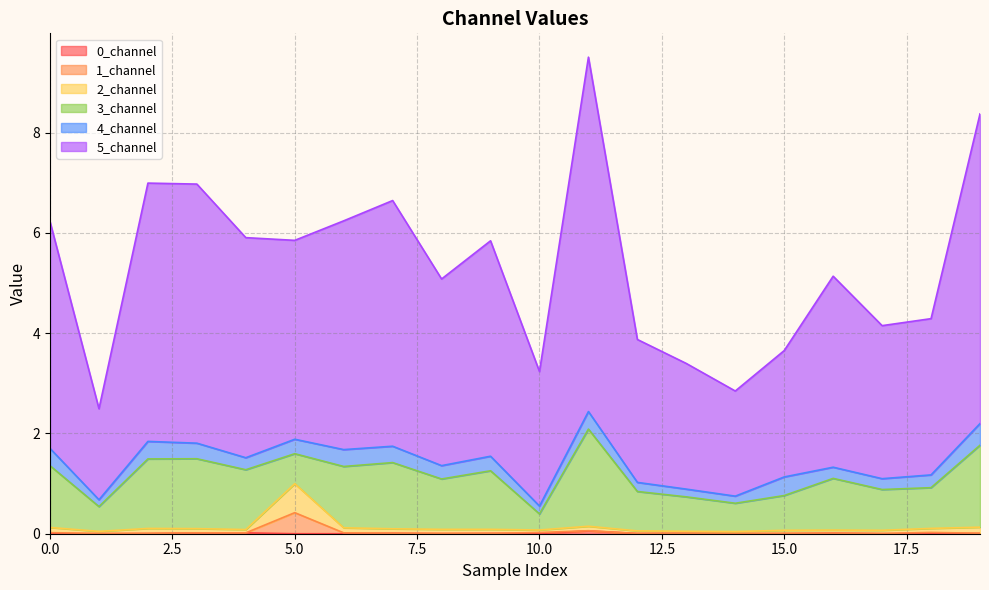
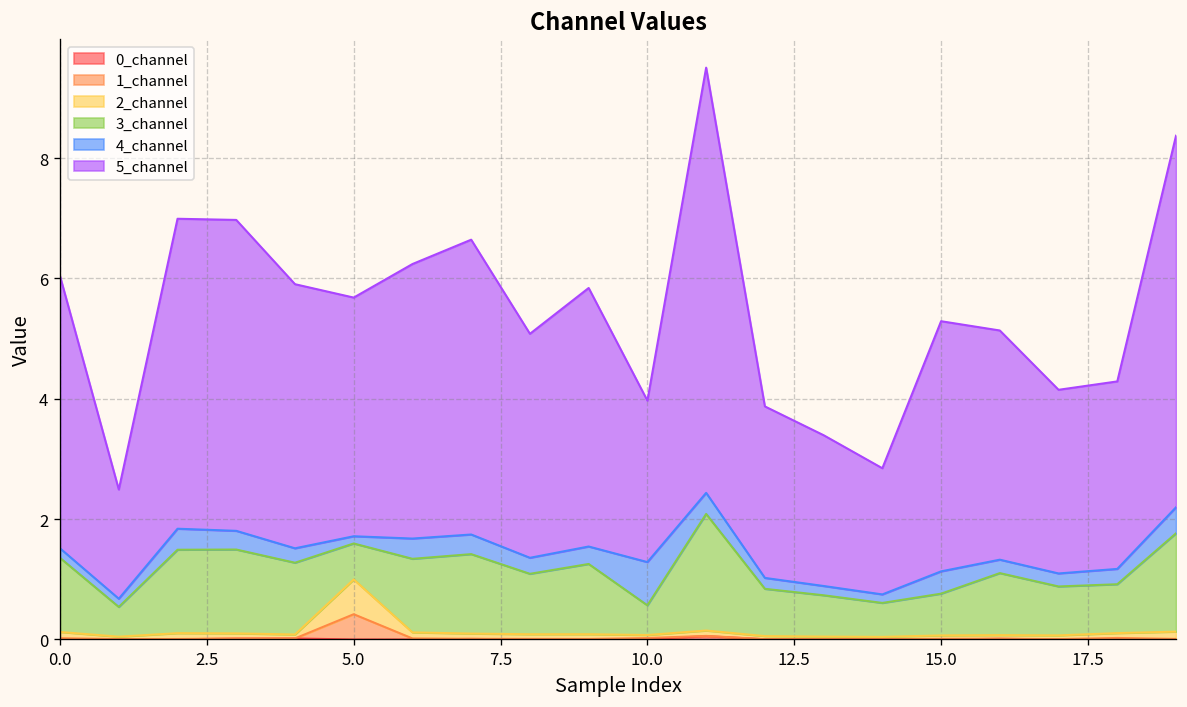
  {
    "0_channel": {
      "5.0": 0.0
    },
    "1_channel": {
      "5.0": 0.4
    },
    "2_channel": {
      "0.0": 0.1,
      "5.0": 0.6,
      "15.0": 0.1
    },
    "3_channel": {
      "0.0": 1.2,
      "5.0": 0.6,
-     "10.0": 0.3,
+     "10.0": 0.5,
      "15.0": 0.7
    },
    "4_channel": {
-     "0.0": 0.3,
-     "5.0": 0.3,
-     "10.0": 0.2,
+     "0.0": 0.2,
+     "5.0": 0.1,
+     "10.0": 0.7,
      "15.0": 0.4
    },
    "5_channel": {
      "0.0": 4.5,
      "5.0": 4.0,
      "10.0": 2.7,
-     "15.0": 2.5
+     "15.0": 4.2
    }
  }
